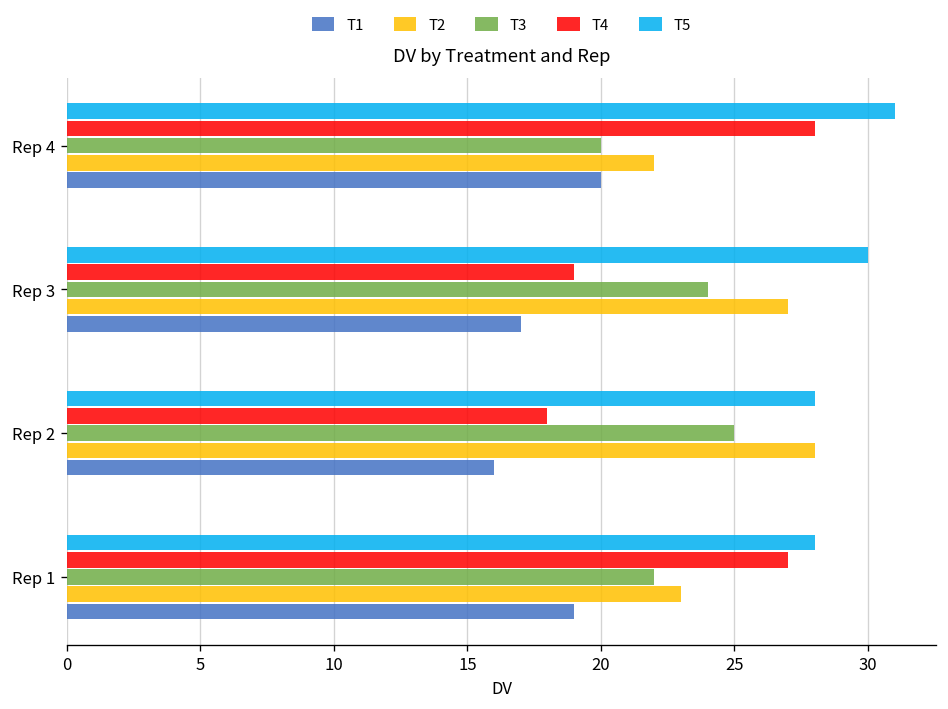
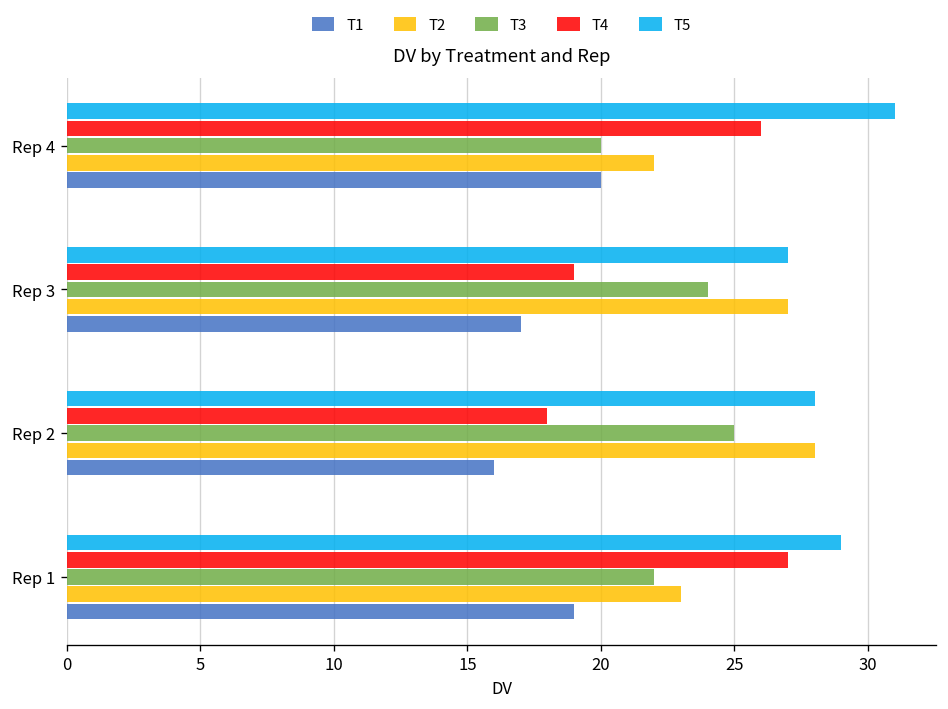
  {
    "T1": {
      "Rep 4": 20,
      "Rep 3": 17,
      "Rep 2": 16,
      "Rep 1": 19
    },
    "T2": {
      "Rep 4": 22,
      "Rep 3": 27,
      "Rep 2": 28,
      "Rep 1": 23
    },
    "T3": {
      "Rep 4": 20,
      "Rep 3": 24,
      "Rep 2": 25,
      "Rep 1": 22
    },
    "T4": {
-     "Rep 4": 28,
+     "Rep 4": 26,
      "Rep 3": 19,
      "Rep 2": 18,
      "Rep 1": 27
    },
    "T5": {
      "Rep 4": 31,
-     "Rep 3": 30,
+     "Rep 3": 27,
      "Rep 2": 28,
-     "Rep 1": 28
+     "Rep 1": 29
    }
  }
